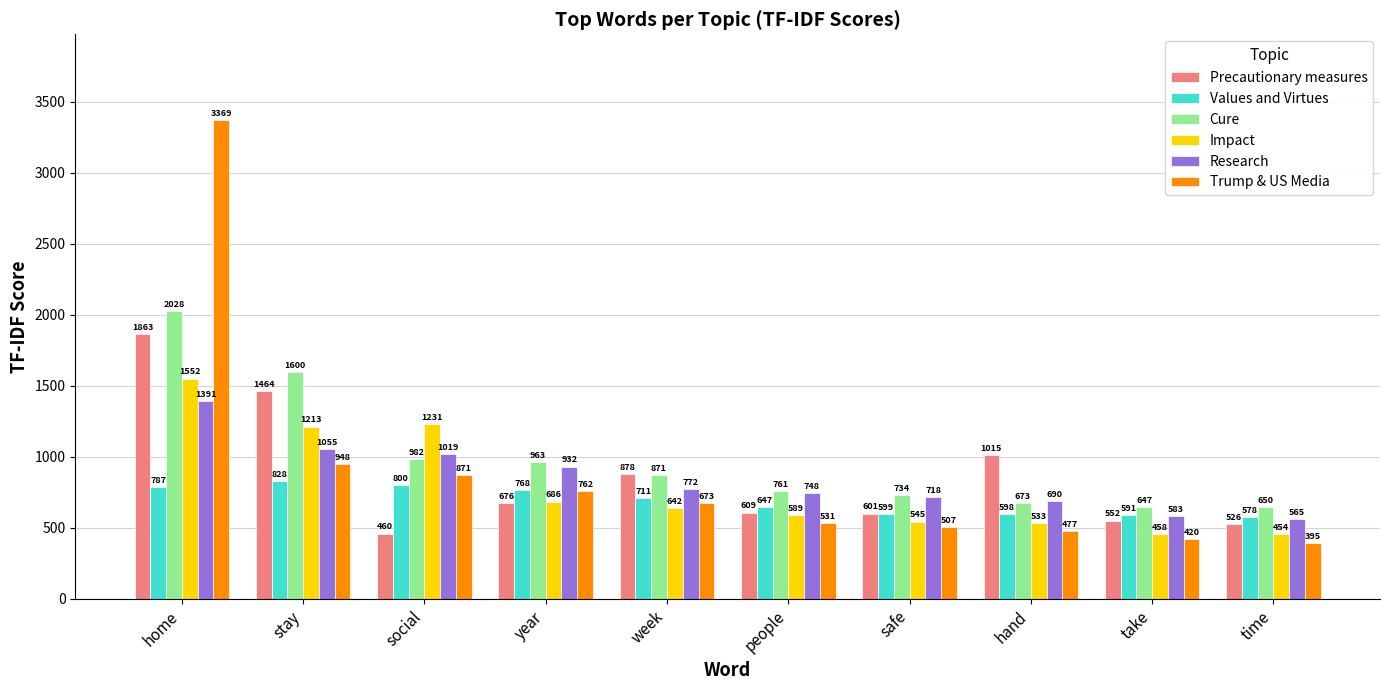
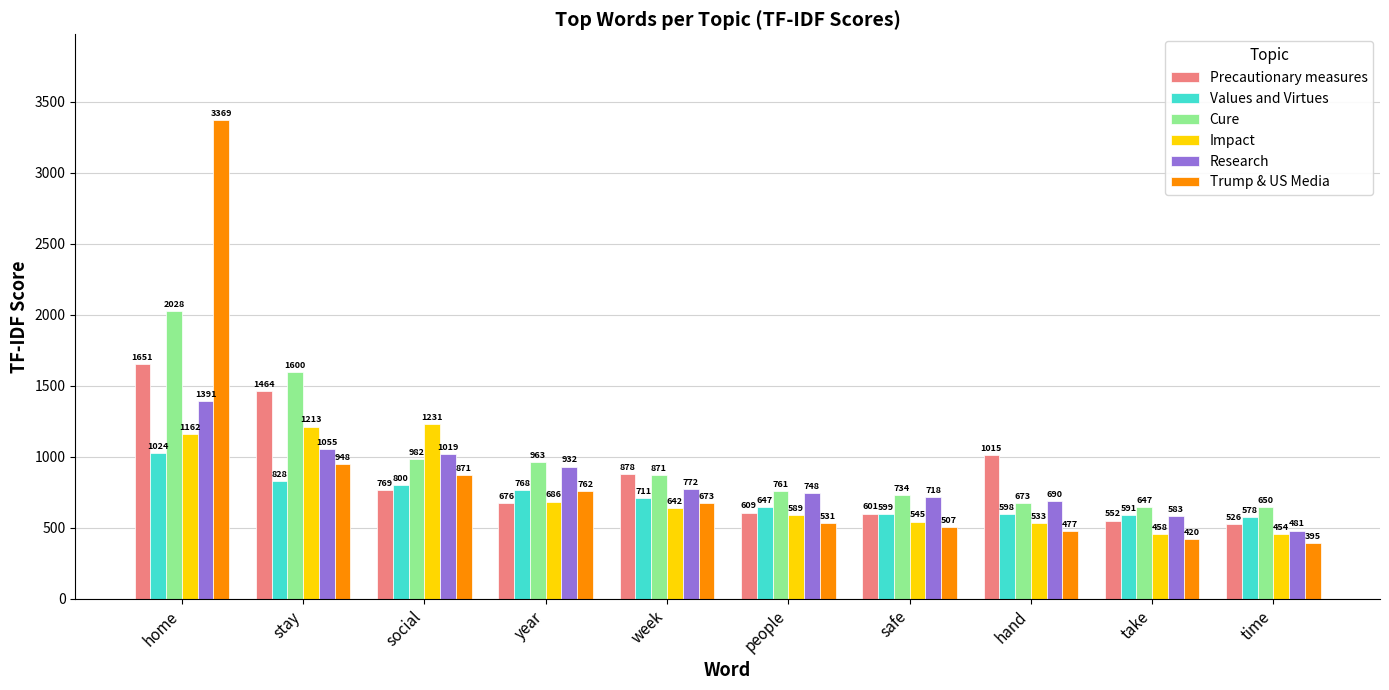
  {
    "Precautionary measures": {
-     "home": 1863,
+     "home": 1651,
      "stay": 1464,
-     "social": 460,
+     "social": 769,
      "year": 676,
      "week": 878,
      "people": 609,
      "safe": 601,
      "hand": 1015,
      "take": 552,
      "time": 526
    },
    "Values and Virtues": {
-     "home": 787,
+     "home": 1024,
      "stay": 828,
      "social": 800,
      "year": 768,
      "week": 711,
      "people": 647,
      "safe": 599,
      "hand": 598,
      "take": 591,
      "time": 578
    },
    "Cure": {
      "home": 2028,
      "stay": 1600,
      "social": 982,
      "year": 963,
      "week": 871,
      "people": 761,
      "safe": 734,
      "hand": 673,
      "take": 647,
      "time": 650
    },
    "Impact": {
-     "home": 1552,
+     "home": 1162,
      "stay": 1213,
      "social": 1231,
      "year": 686,
      "week": 642,
      "people": 589,
      "safe": 545,
      "hand": 533,
      "take": 458,
      "time": 454
    },
    "Research": {
      "home": 1391,
      "stay": 1055,
      "social": 1019,
      "year": 932,
      "week": 772,
      "people": 748,
      "safe": 718,
      "hand": 690,
      "take": 583,
-     "time": 565
+     "time": 481
    },
    "Trump & US Media": {
      "home": 3369,
      "stay": 948,
      "social": 871,
      "year": 762,
      "week": 673,
      "people": 531,
      "safe": 507,
      "hand": 477,
      "take": 420,
      "time": 395
    }
  }
